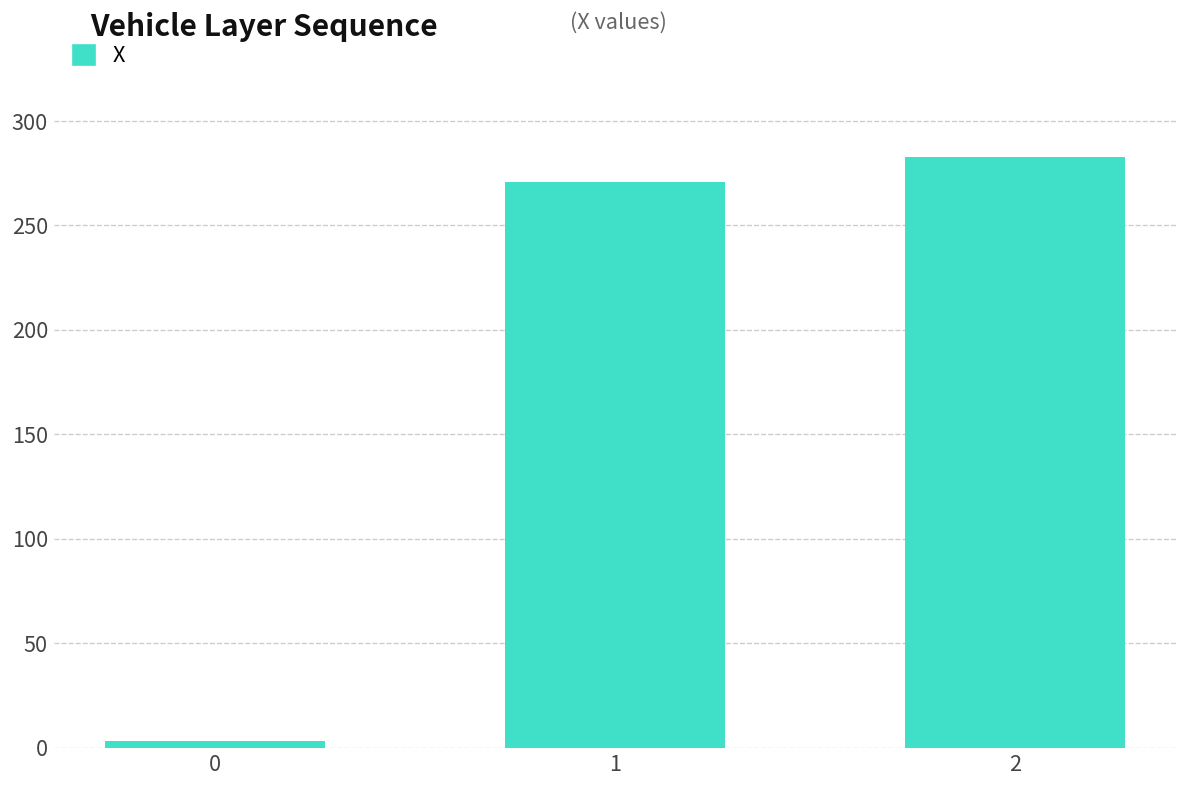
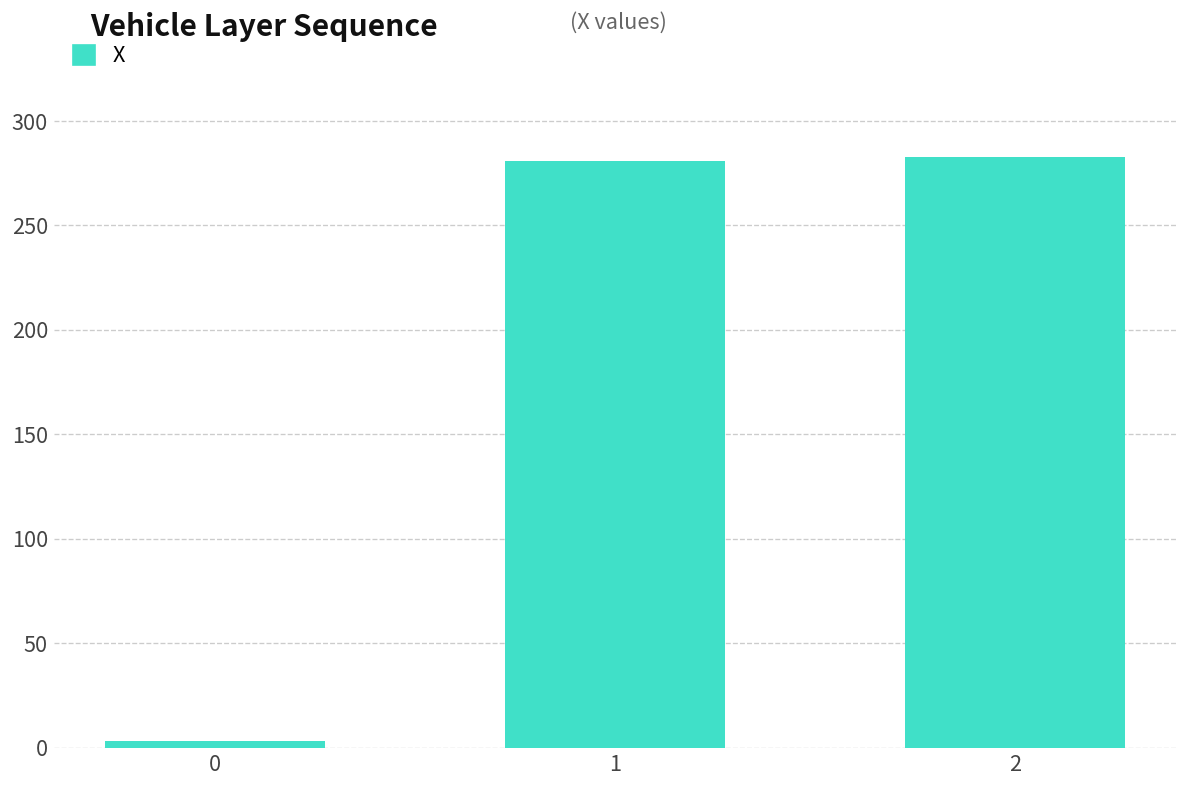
  {
    "0": 3,
-   "1": 271,
+   "1": 281,
    "2": 283
  }
